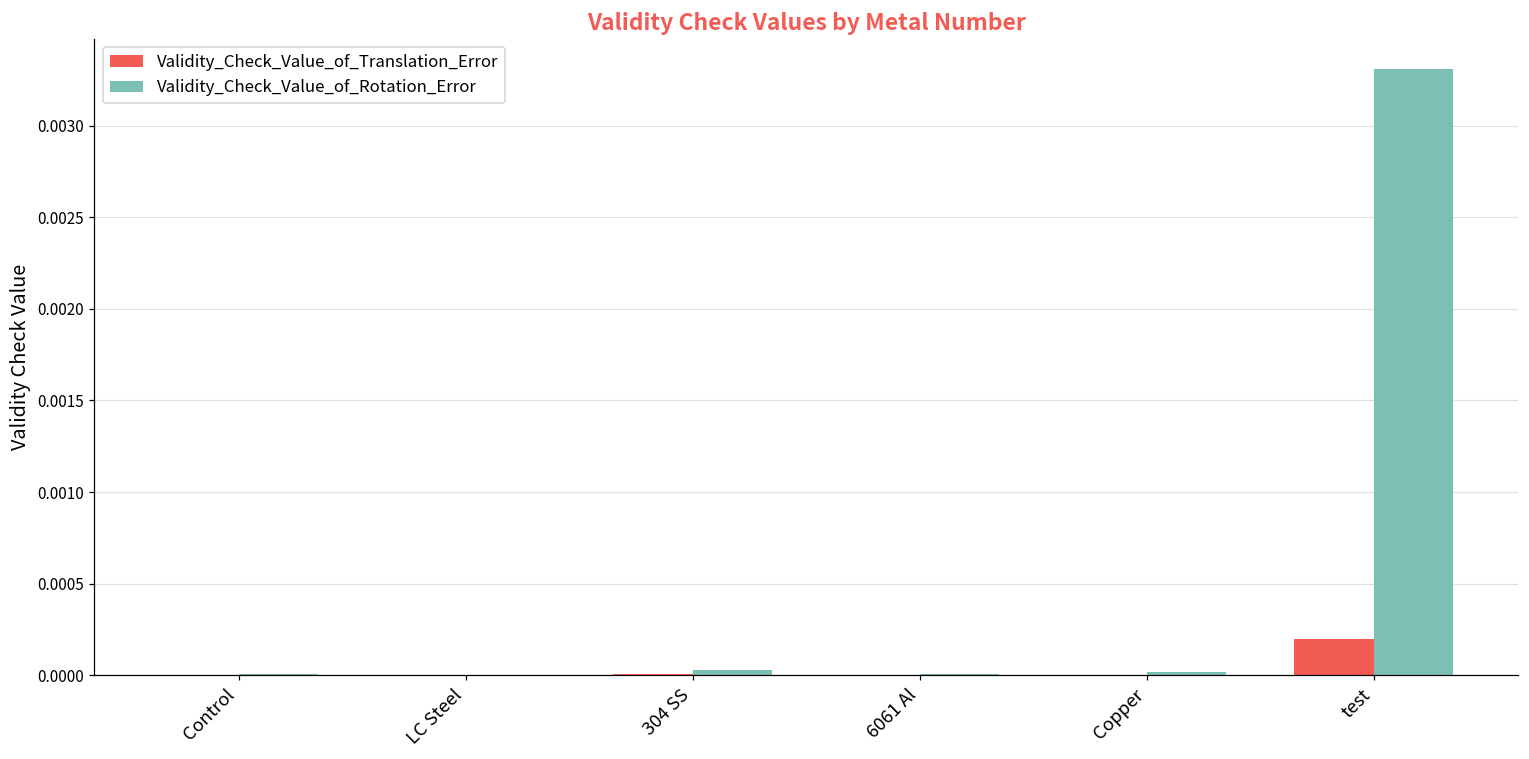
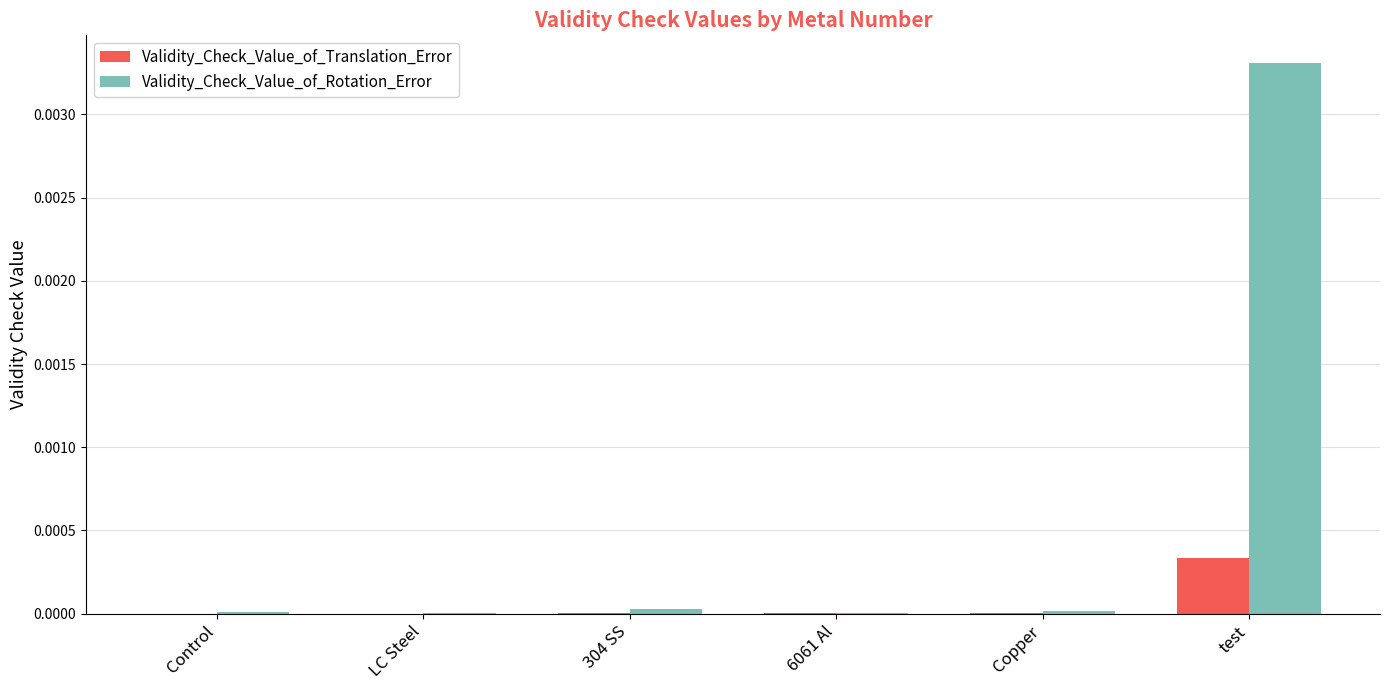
  {
    "Validity_Check_Value_of_Translation_Error": {
-     "test": 0.00020
+     "test": 0.00033
    },
    "Validity_Check_Value_of_Rotation_Error": {
      "304 SS": 0.00003,
      "Copper": 0.00002,
      "test": 0.00331
    }
  }
